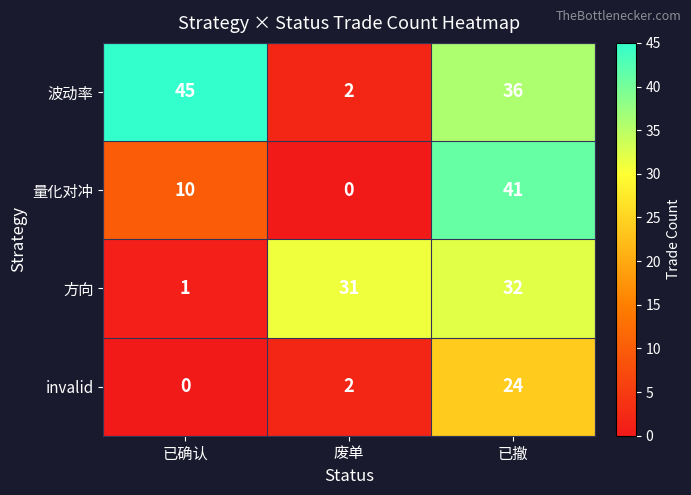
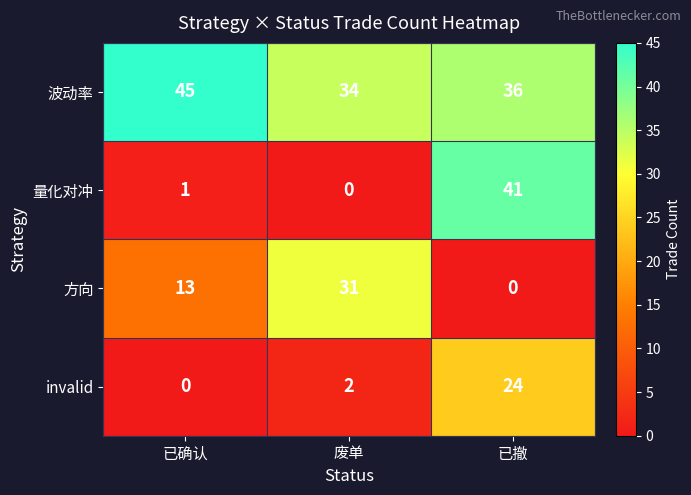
  {
    "波动率": {
      "已确认": 45,
-     "废单": 2,
+     "废单": 34,
      "已撤": 36
    },
    "量化对冲": {
-     "已确认": 10,
+     "已确认": 1,
      "废单": 0,
      "已撤": 41
    },
    "方向": {
-     "已确认": 1,
+     "已确认": 13,
      "废单": 31,
-     "已撤": 32
+     "已撤": 0
    },
    "invalid": {
      "已确认": 0,
      "废单": 2,
      "已撤": 24
    }
  }
